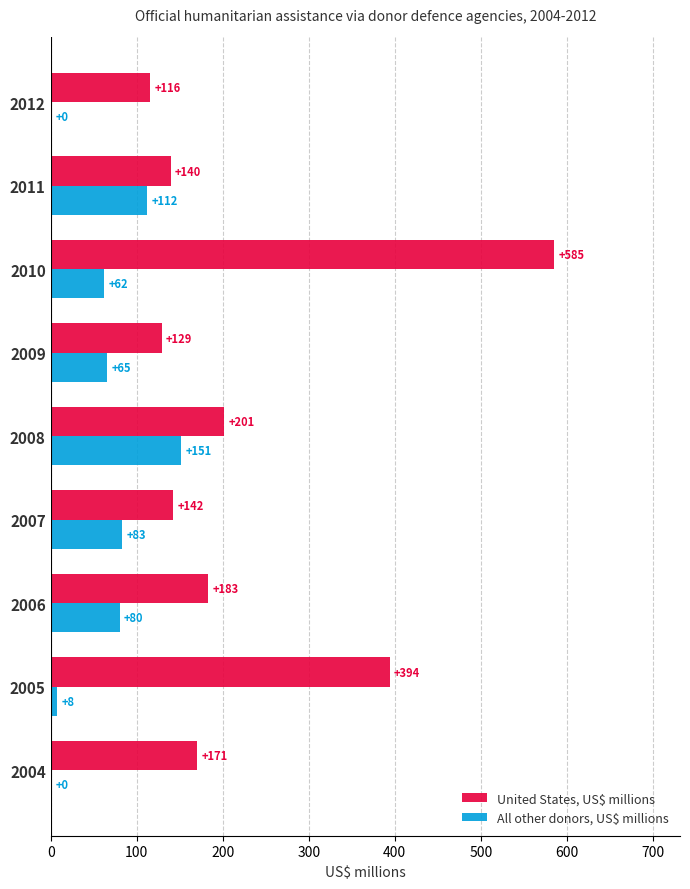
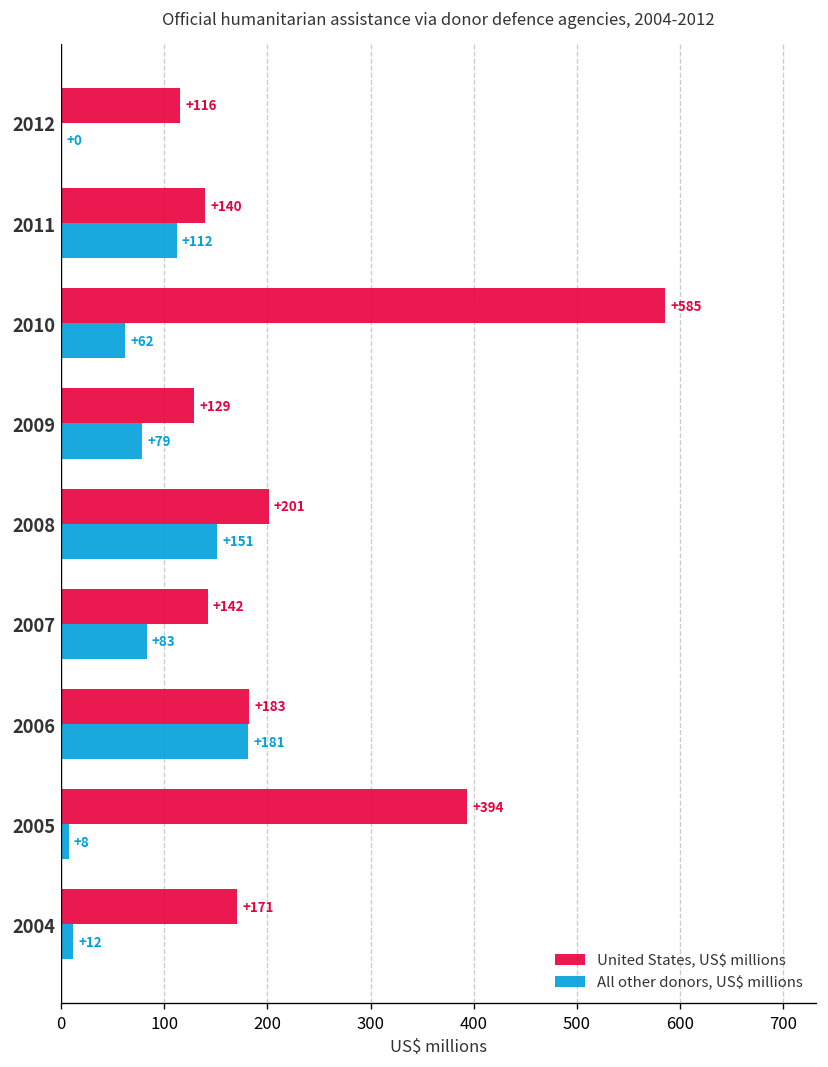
  {
    "United States, US$ millions": {
      "2012": "+116",
      "2011": "+140",
      "2010": "+585",
      "2009": "+129",
      "2008": "+201",
      "2007": "+142",
      "2006": "+183",
      "2005": "+394",
      "2004": "+171"
    },
    "All other donors, US$ millions": {
      "2012": "+0",
      "2011": "+112",
      "2010": "+62",
-     "2009": "+65",
+     "2009": "+79",
      "2008": "+151",
      "2007": "+83",
-     "2006": "+80",
+     "2006": "+181",
      "2005": "+8",
-     "2004": "+0"
+     "2004": "+12"
    }
  }
